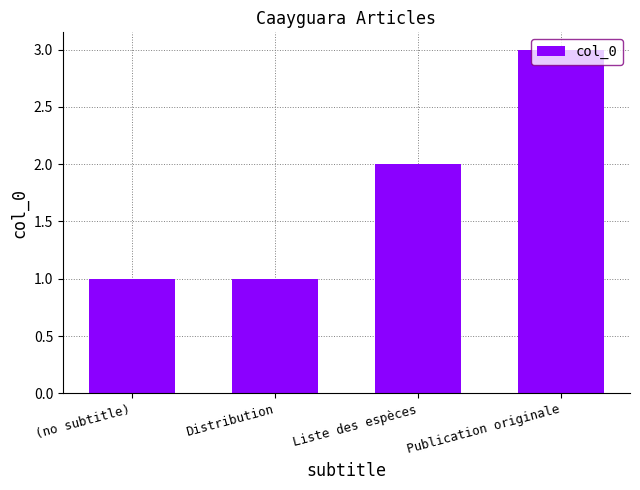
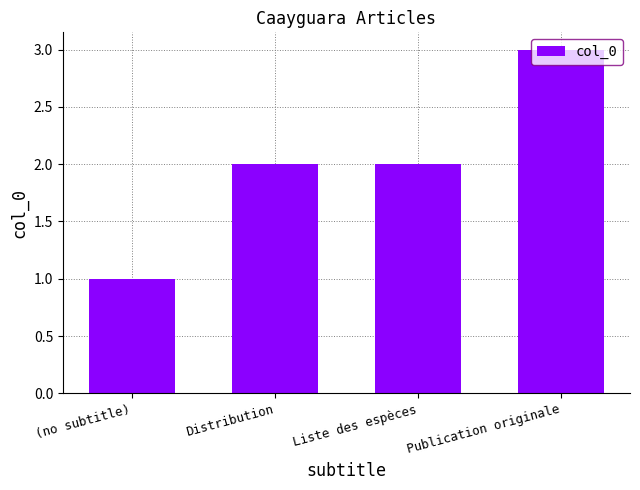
  {
    "(no subtitle)": 1,
-   "Distribution": 1,
+   "Distribution": 2,
    "Liste des espèces": 2
  }
